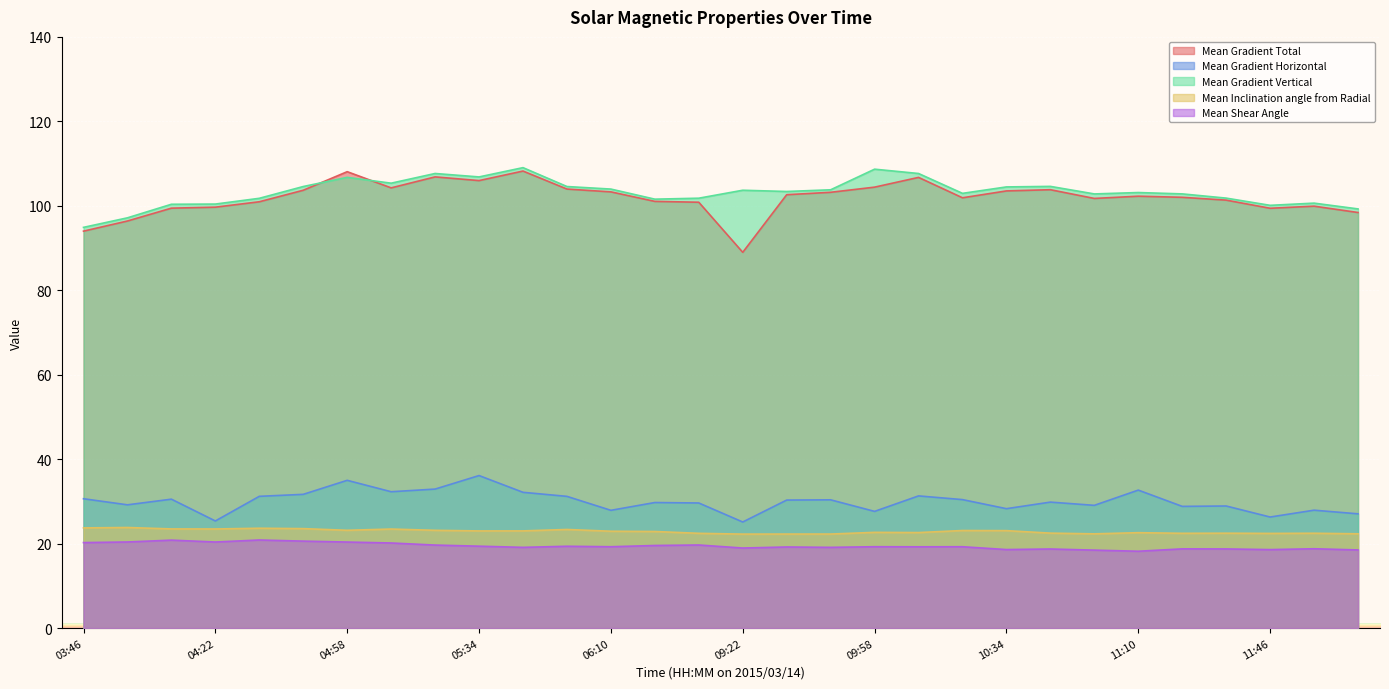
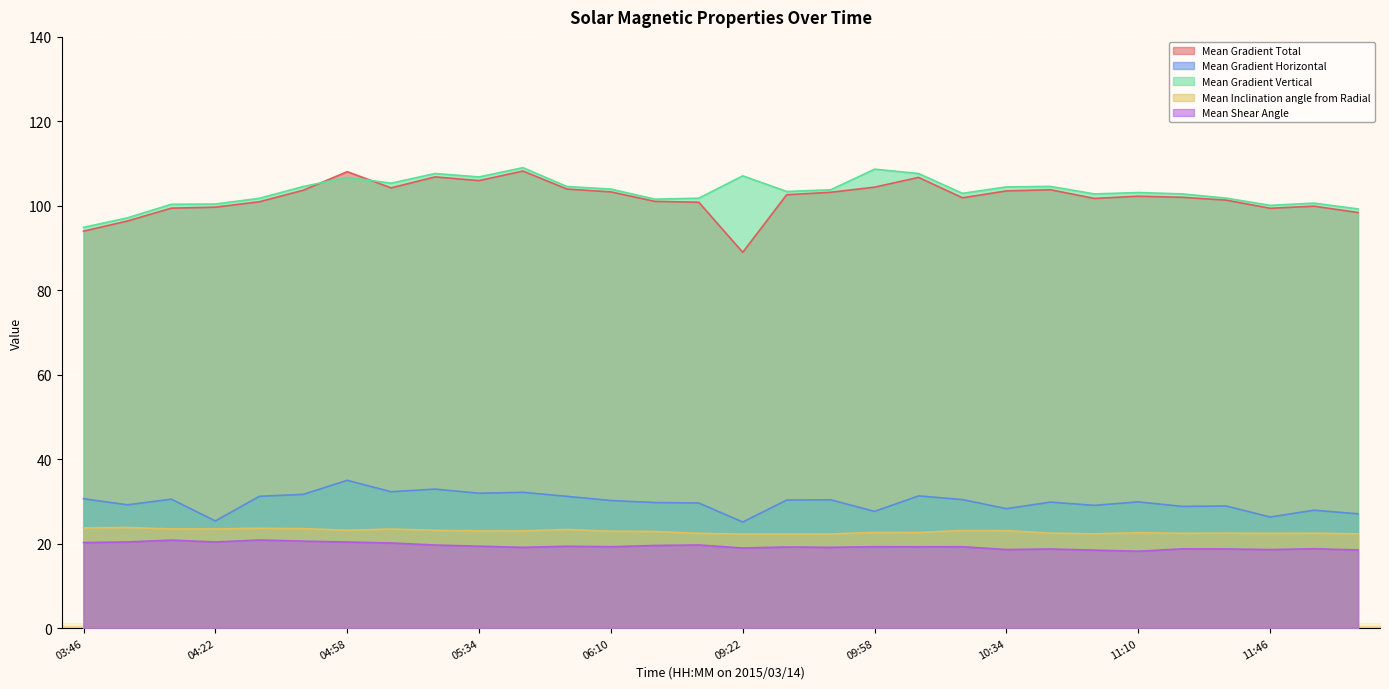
  {
    "Mean Gradient Total": {
      "03:46": 94,
      "04:22": 100,
      "04:58": 108,
      "05:34": 106,
      "06:10": 103,
      "09:22": 89,
      "09:58": 104,
      "10:34": 104,
      "11:10": 102,
      "11:46": 99
    },
    "Mean Gradient Horizontal": {
      "03:46": 31,
      "04:22": 25,
      "04:58": 35,
-     "05:34": 36,
-     "06:10": 28,
+     "05:34": 32,
+     "06:10": 30,
      "09:22": 25,
      "09:58": 28,
      "10:34": 28,
-     "11:10": 33,
+     "11:10": 30,
      "11:46": 26
    },
    "Mean Gradient Vertical": {
      "03:46": 95,
      "04:22": 100,
      "04:58": 107,
      "05:34": 107,
      "06:10": 104,
-     "09:22": 104,
+     "09:22": 107,
      "09:58": 109,
      "10:34": 104,
      "11:10": 103,
      "11:46": 100
    },
    "Mean Inclination angle from Radial": {
      "03:46": 24,
      "04:22": 23,
      "04:58": 23,
      "05:34": 23,
      "06:10": 23,
      "09:22": 22,
      "09:58": 23,
      "10:34": 23,
      "11:10": 23,
      "11:46": 22
    },
    "Mean Shear Angle": {
      "03:46": 20,
      "04:22": 20,
      "04:58": 20,
      "05:34": 19,
      "06:10": 19,
      "09:22": 19,
      "09:58": 19,
      "10:34": 19,
      "11:10": 18,
      "11:46": 19
    }
  }
